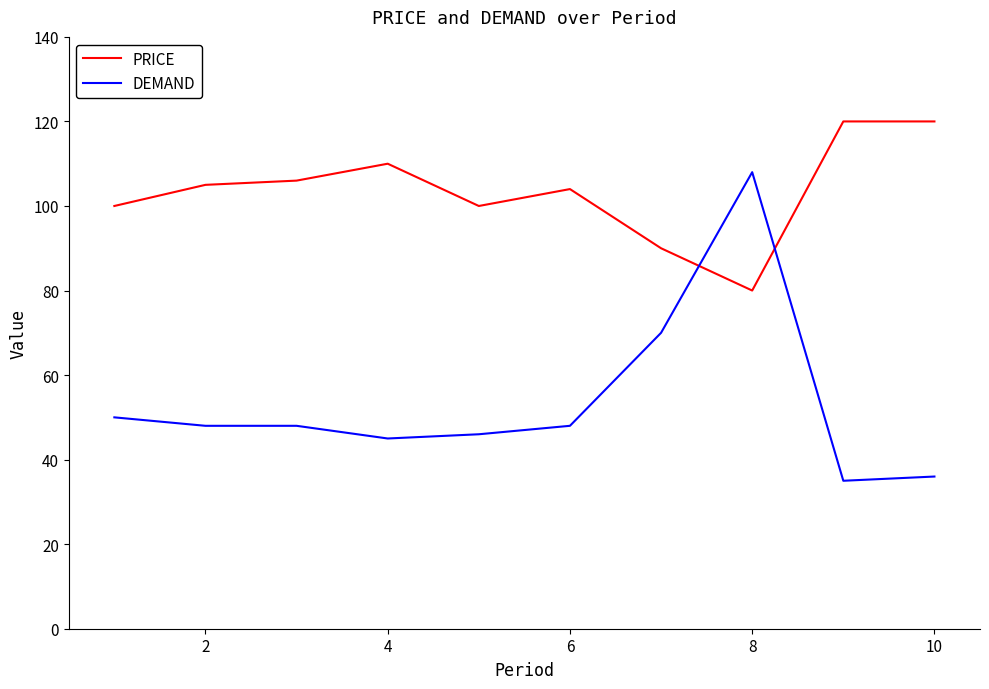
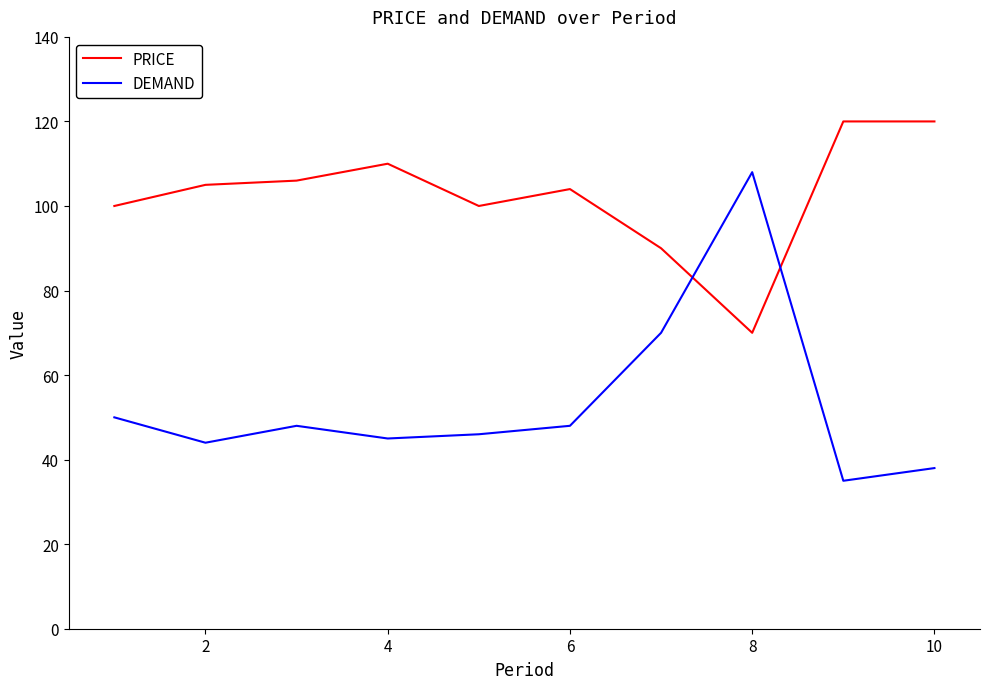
  {
    "PRICE": {
      "2": 105,
      "4": 110,
      "6": 104,
-     "8": 80,
+     "8": 70,
      "10": 120
    },
    "DEMAND": {
-     "2": 48,
+     "2": 44,
      "4": 45,
      "6": 48,
      "8": 108,
-     "10": 36
+     "10": 38
    }
  }
